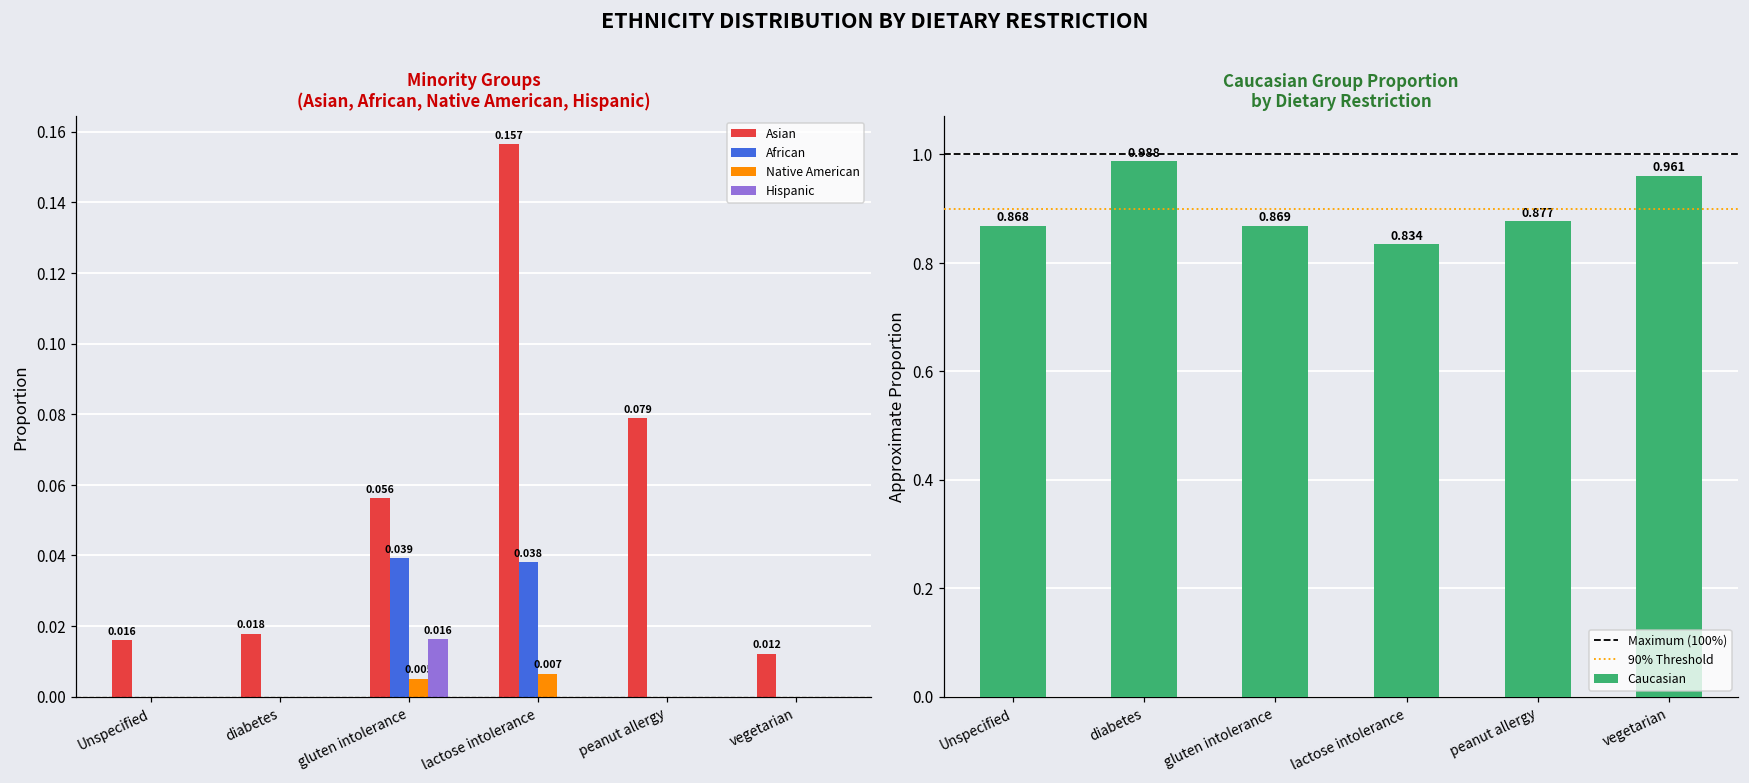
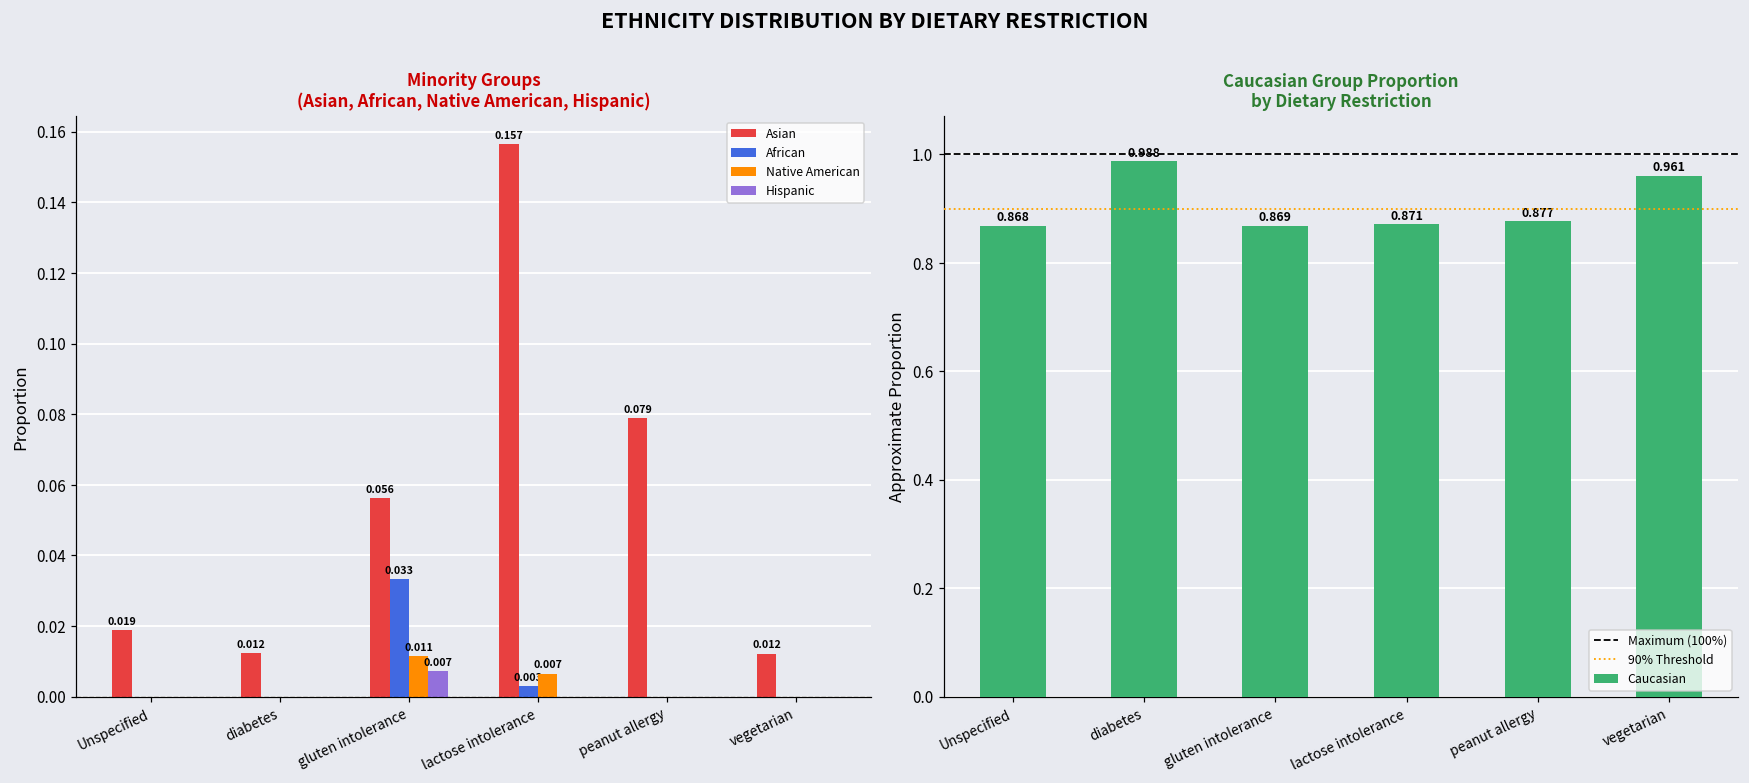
  {
    "Minority Groups (Asian, African, Native American, Hispanic)": {
      "Asian": {
-       "Unspecified": 0.016,
-       "diabetes": 0.018,
+       "Unspecified": 0.019,
+       "diabetes": 0.012,
        "gluten intolerance": 0.056,
        "lactose intolerance": 0.157,
        "peanut allergy": 0.079,
        "vegetarian": 0.012
      },
      "African": {
-       "gluten intolerance": 0.039,
-       "lactose intolerance": 0.038
+       "gluten intolerance": 0.033,
+       "lactose intolerance": 0.003
      },
      "Native American": {
-       "gluten intolerance": 0.005,
+       "gluten intolerance": 0.011,
        "lactose intolerance": 0.007
      },
      "Hispanic": {
-       "gluten intolerance": 0.016
+       "gluten intolerance": 0.007
      }
    },
    "Caucasian Group Proportion by Dietary Restriction": {
      "Unspecified": 0.868,
      "diabetes": 0.988,
      "gluten intolerance": 0.869,
-     "lactose intolerance": 0.834,
+     "lactose intolerance": 0.871,
      "peanut allergy": 0.877,
      "vegetarian": 0.961
    }
  }
